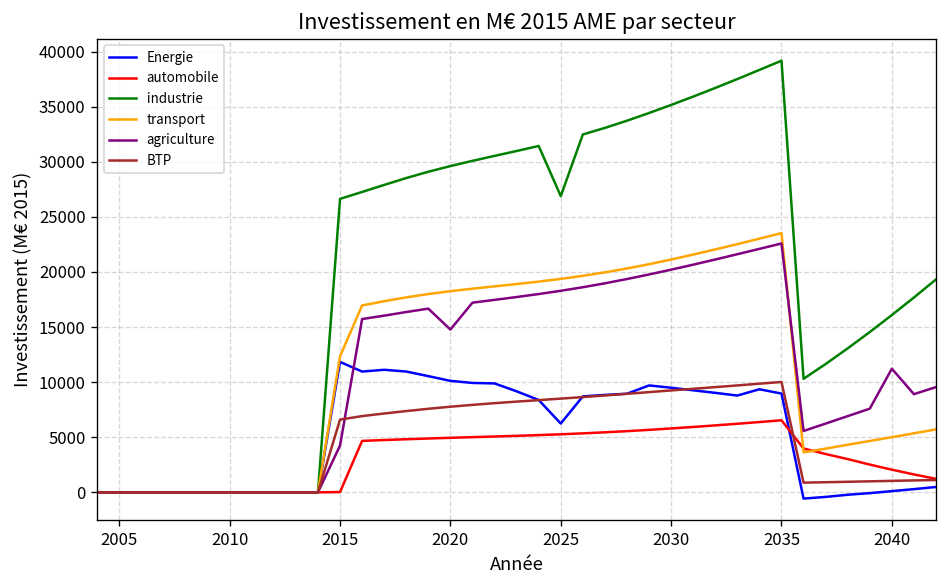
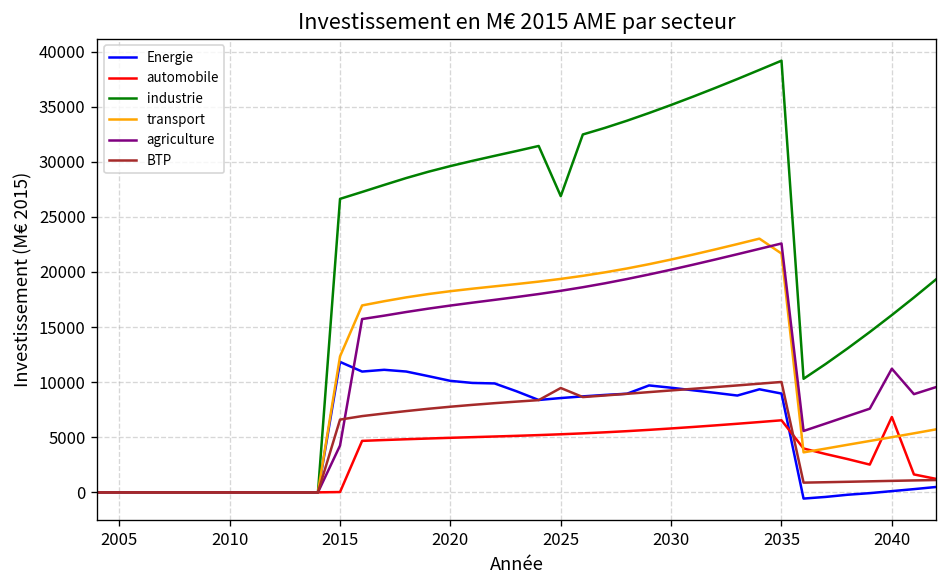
  {
    "Energie": {
      "2015": 12000,
      "2020": 10000,
-     "2025": 6000,
+     "2025": 9000,
      "2035": 9000,
      "2040": 0
    },
    "automobile": {
      "2015": 0,
      "2020": 5000,
      "2025": 5000,
      "2030": 6000,
      "2035": 7000,
-     "2040": 2000
+     "2040": 7000
    },
    "industrie": {
      "2015": 27000,
      "2020": 30000,
      "2025": 27000,
      "2030": 35000,
      "2035": 39000,
      "2040": 16000
    },
    "transport": {
      "2015": 12000,
      "2020": 18000,
      "2025": 19000,
      "2030": 21000,
-     "2035": 24000,
+     "2035": 22000,
      "2040": 5000
    },
    "agriculture": {
      "2015": 4000,
-     "2020": 15000,
+     "2020": 17000,
      "2025": 18000,
      "2030": 20000,
      "2035": 23000,
      "2040": 11000
    },
    "BTP": {
      "2015": 7000,
      "2020": 8000,
-     "2025": 8500,
+     "2025": 9500,
      "2035": 10000,
      "2040": 1000
    }
  }
